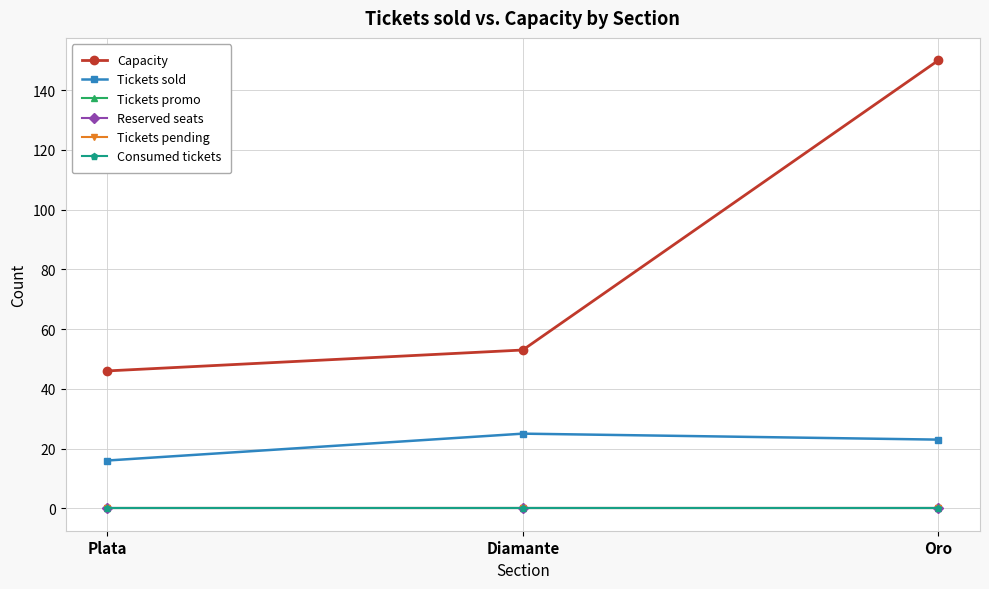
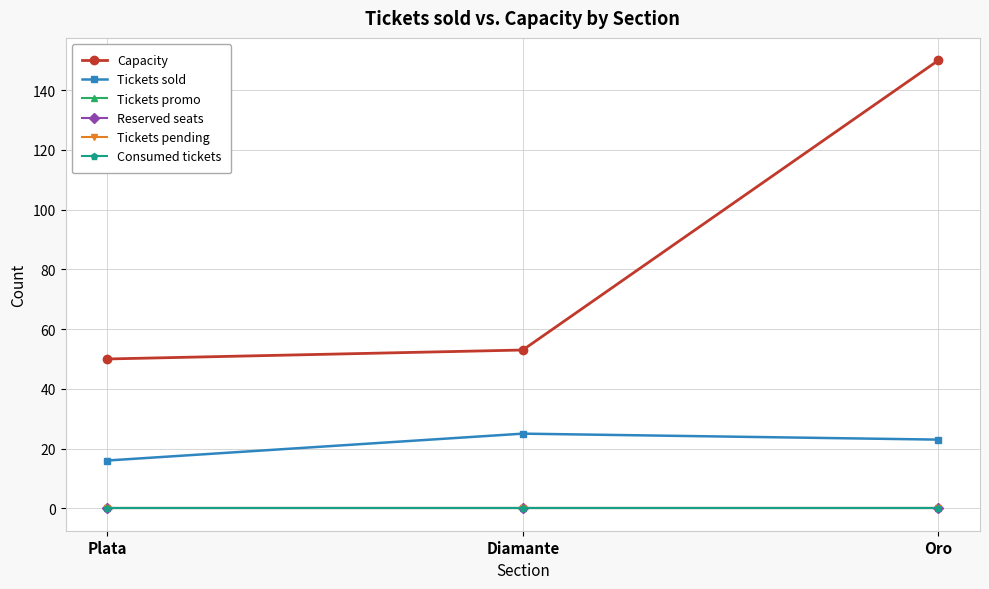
  {
    "Capacity": {
-     "Plata": 46,
+     "Plata": 50,
      "Diamante": 53,
      "Oro": 150
    },
    "Tickets sold": {
      "Plata": 16,
      "Diamante": 25,
      "Oro": 23
    },
    "Consumed tickets": {
      "Plata": 0,
      "Diamante": 0,
      "Oro": 0
    }
  }
